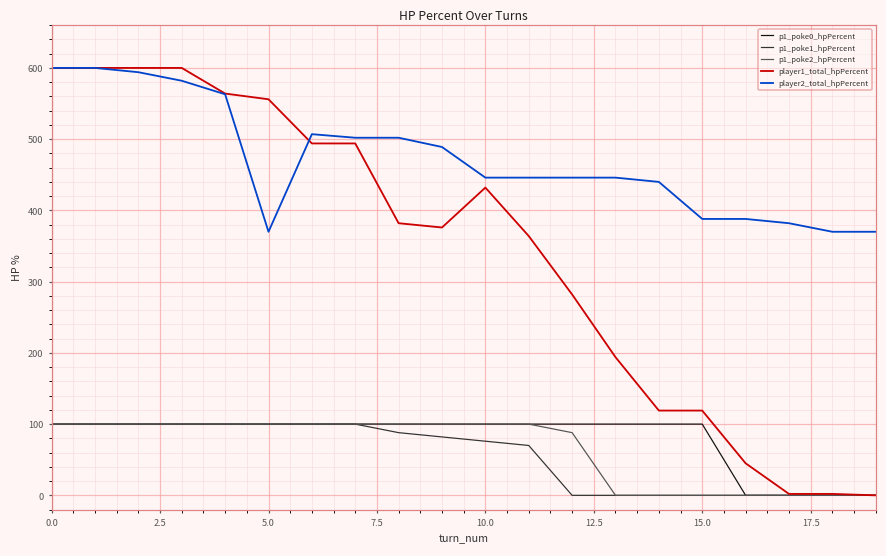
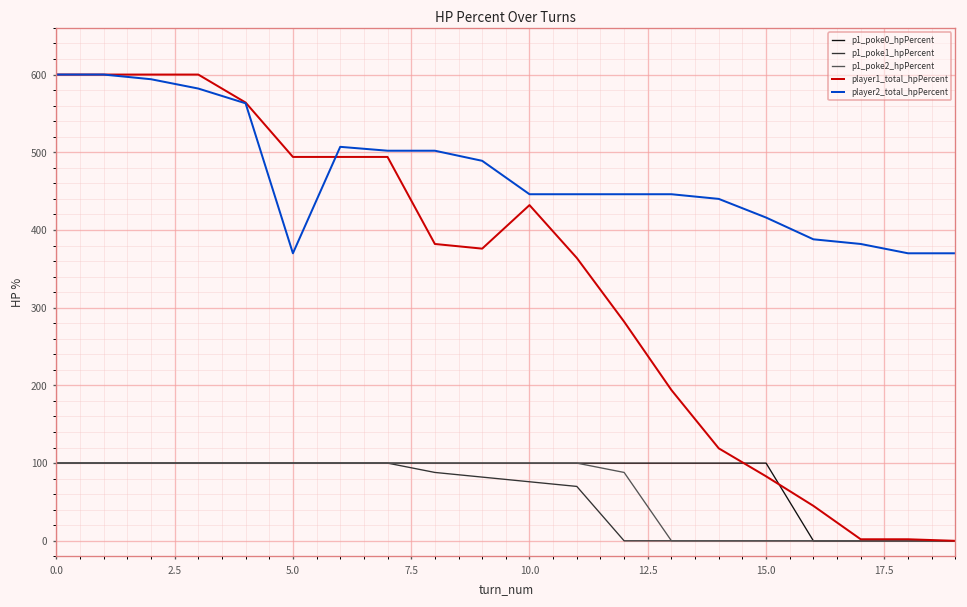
  {
    "player1_total_hpPercent": {
-     "5.0": 560,
+     "5.0": 490,
      "10.0": 430,
-     "15.0": 120
+     "15.0": 80
    },
    "player2_total_hpPercent": {
      "5.0": 370,
      "10.0": 450,
-     "15.0": 390
+     "15.0": 420
    }
  }
